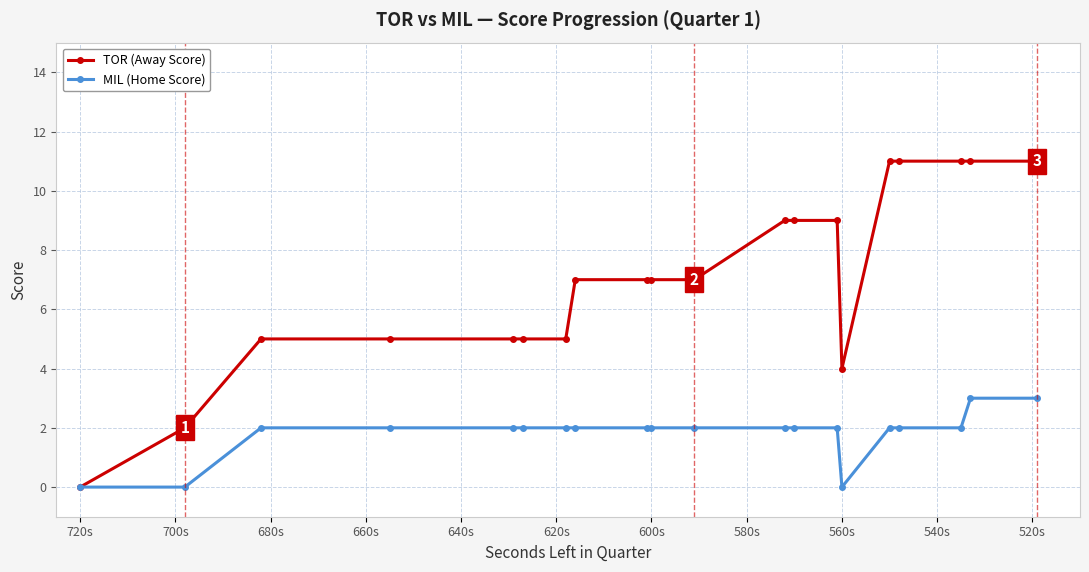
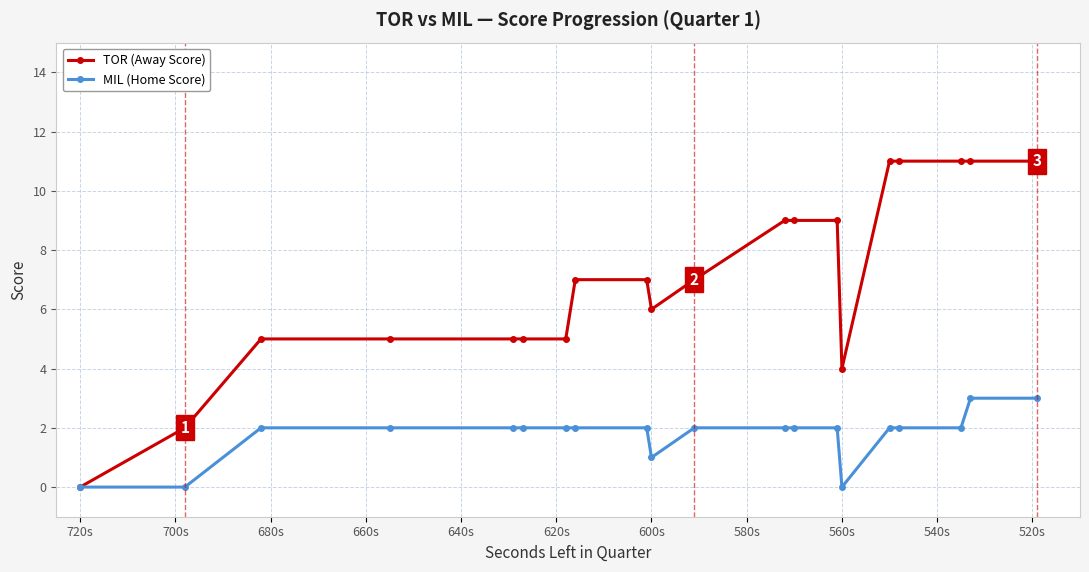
  {
    "TOR (Away Score)": {
-     "600s": 7,
+     "600s": 6,
      "560s": 4
    },
    "MIL (Home Score)": {
-     "600s": 2,
+     "600s": 1,
      "560s": 0
    }
  }
